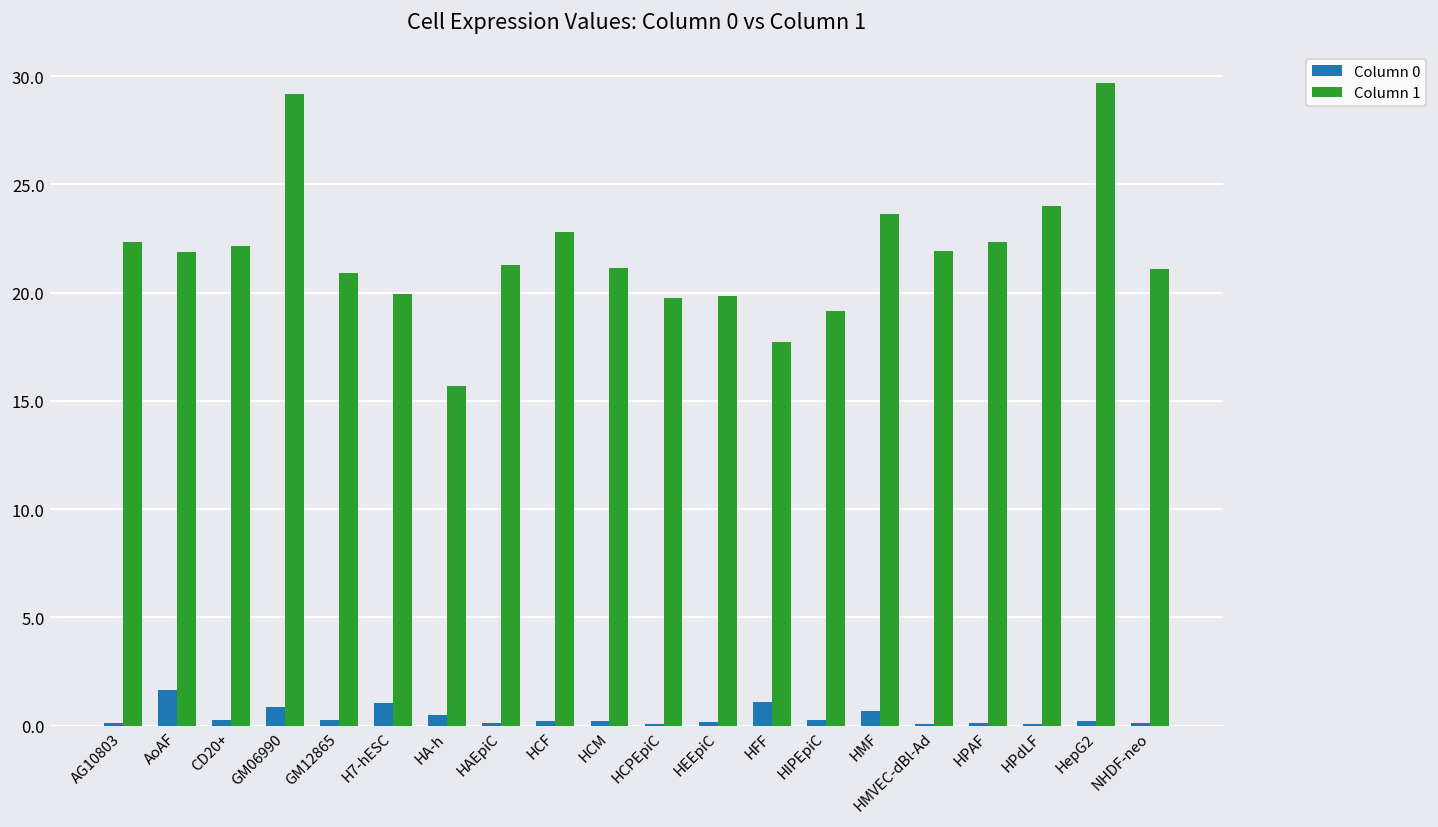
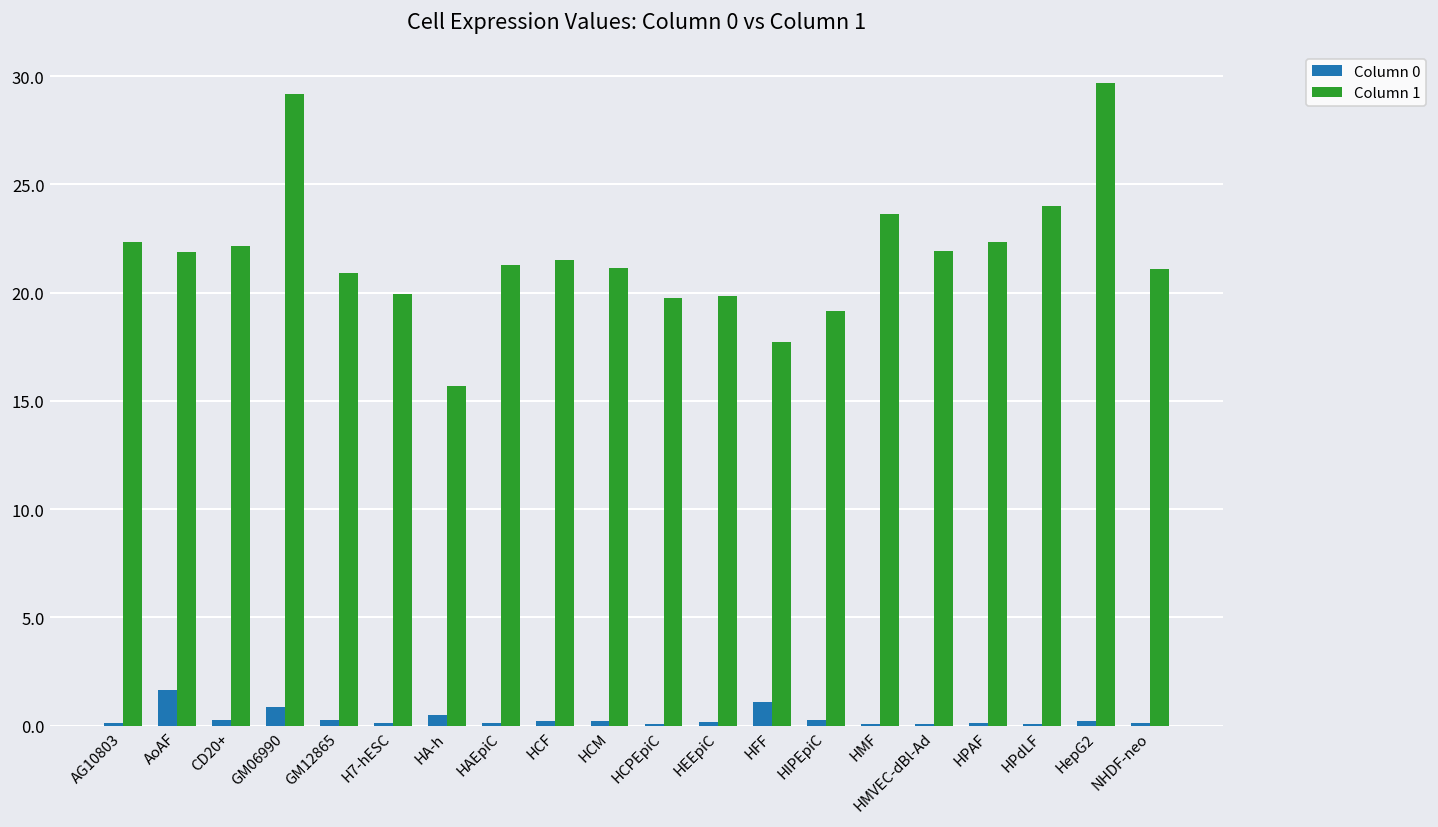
  {
    "Column 0": {
      "AG10803": 0.1,
      "AoAF": 1.6,
      "CD20+": 0.3,
      "GM06990": 0.9,
      "GM12865": 0.2,
-     "H7-hESC": 1.1,
+     "H7-hESC": 0.1,
      "HA-h": 0.5,
      "HCF": 0.2,
      "HCM": 0.2,
      "HEEpiC": 0.2,
      "HFF": 1.1,
      "HIPEpiC": 0.2,
-     "HMF": 0.7,
+     "HMF": 0.1,
      "HepG2": 0.2
    },
    "Column 1": {
      "AG10803": 22.3,
      "AoAF": 21.9,
      "CD20+": 22.1,
      "GM06990": 29.2,
      "GM12865": 20.9,
      "H7-hESC": 19.9,
      "HA-h": 15.7,
      "HAEpiC": 21.3,
-     "HCF": 22.8,
+     "HCF": 21.5,
      "HCM": 21.1,
      "HCPEpiC": 19.7,
      "HEEpiC": 19.8,
      "HFF": 17.7,
      "HIPEpiC": 19.2,
      "HMF": 23.6,
      "HMVEC-dBl-Ad": 21.9,
      "HPAF": 22.3,
      "HPdLF": 24.0,
      "HepG2": 29.7,
      "NHDF-neo": 21.1
    }
  }
